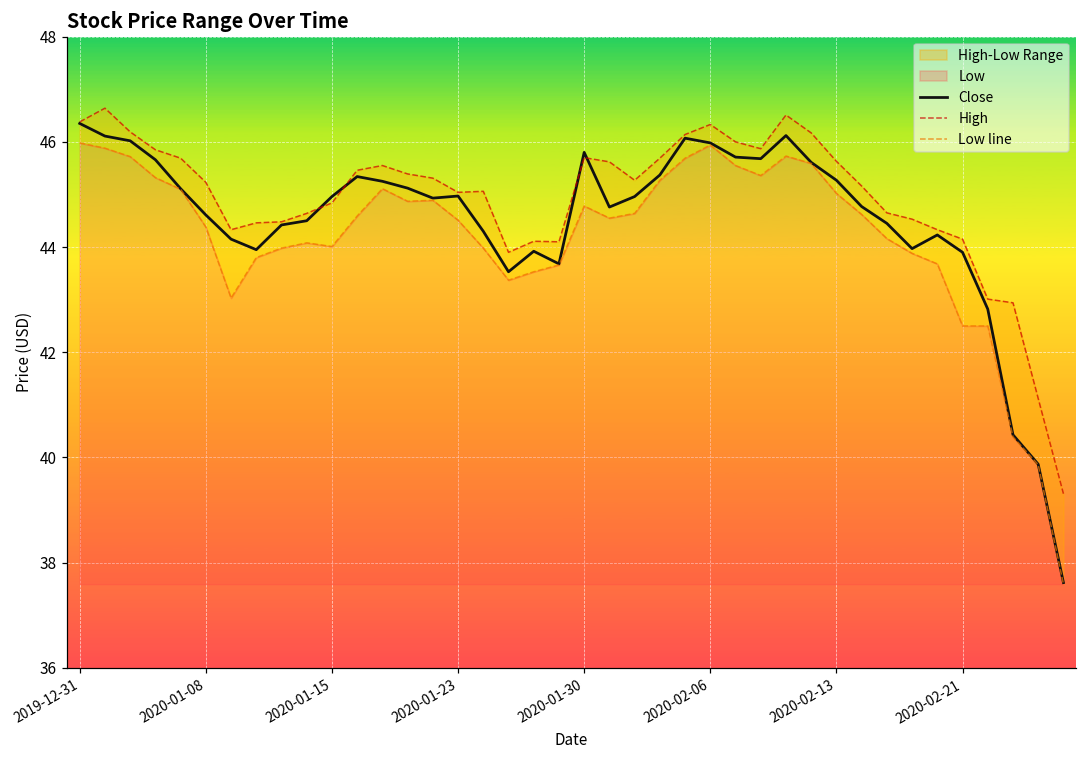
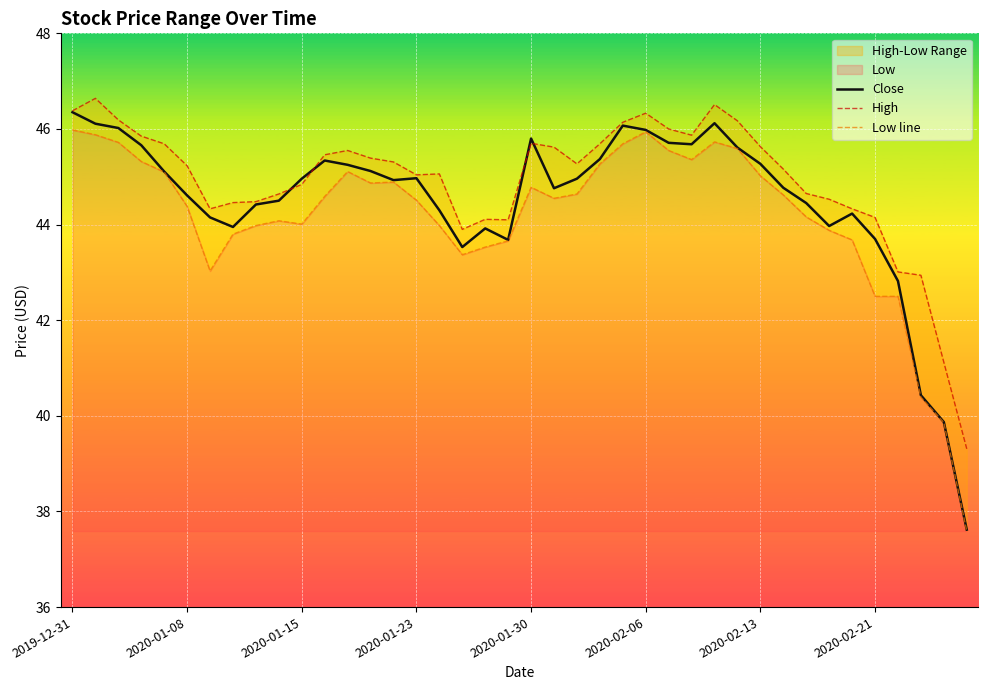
  {
    "Close": {
      "2020-01-08": 44.6,
      "2020-01-15": 45.0,
      "2020-01-23": 45.0,
      "2020-01-30": 45.8,
      "2020-02-13": 45.3,
-     "2020-02-21": 43.9
+     "2020-02-21": 43.7
    },
    "High-Low Range": {
      "2020-01-08": 45.2,
      "2020-01-15": 44.8,
      "2020-01-23": 45.0,
      "2020-01-30": 45.7,
      "2020-02-06": 46.3,
      "2020-02-13": 45.6,
      "2020-02-21": 44.2
    },
    "Low": {
      "2019-12-31": 46.0,
      "2020-01-08": 44.4,
      "2020-01-15": 44.0,
      "2020-01-23": 44.5,
      "2020-01-30": 44.8,
      "2020-02-13": 45.0,
      "2020-02-21": 42.5
    }
  }
